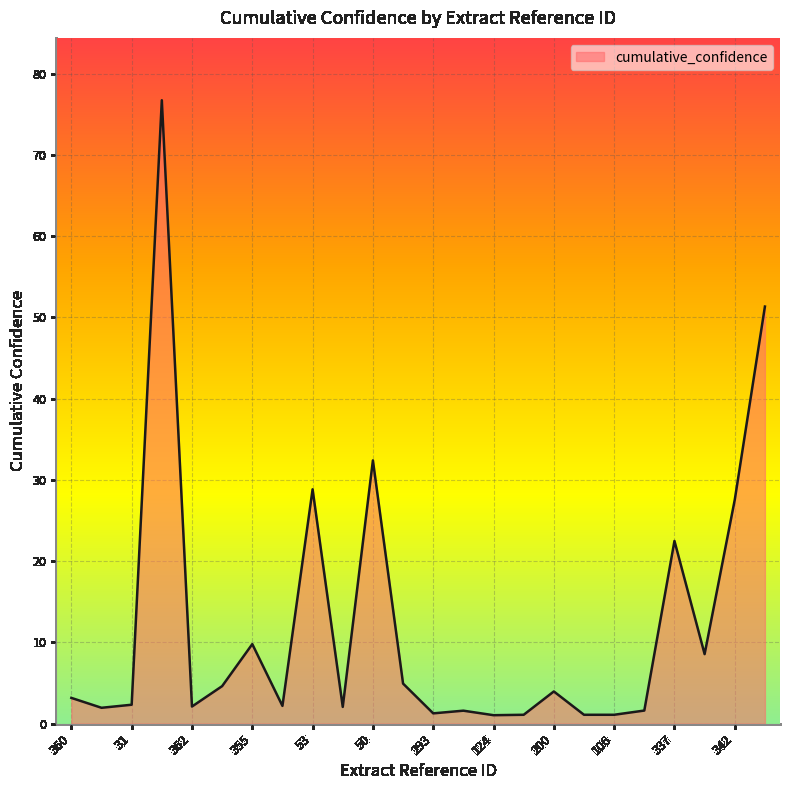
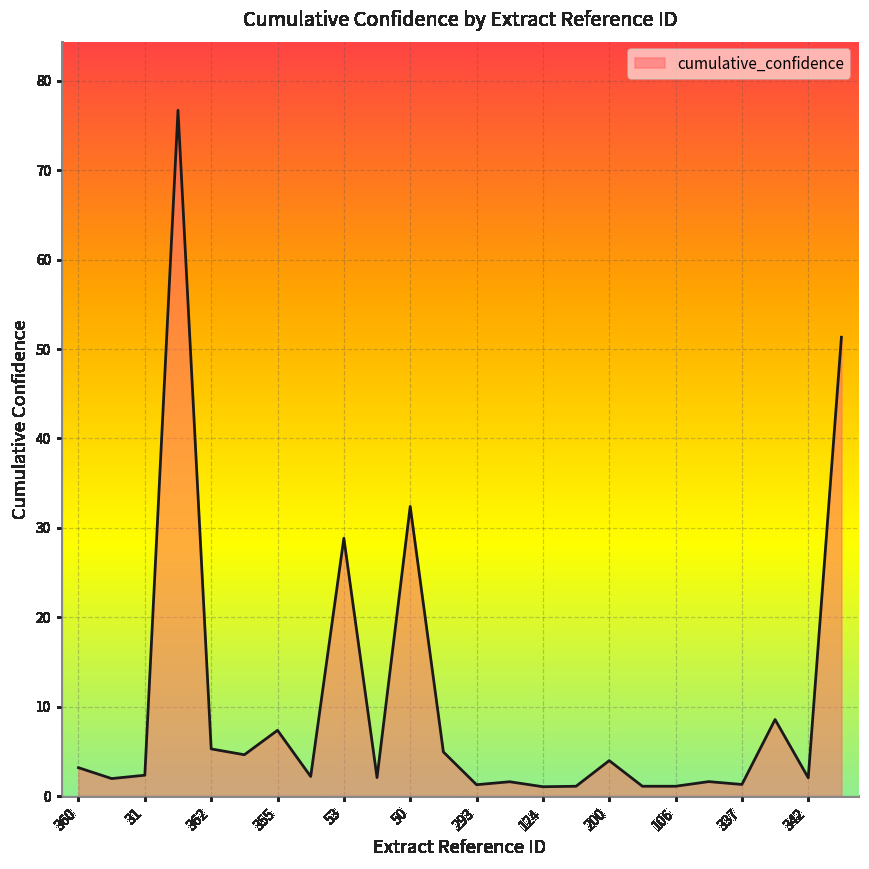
  {
    "360": 3,
    "31": 2,
-   "362": 2,
-   "355": 10,
+   "362": 5,
+   "355": 7,
    "53": 29,
    "50": 32,
    "293": 1,
    "124": 1,
    "200": 4,
    "106": 1,
-   "337": 22,
-   "342": 28
+   "337": 1,
+   "342": 2
  }
